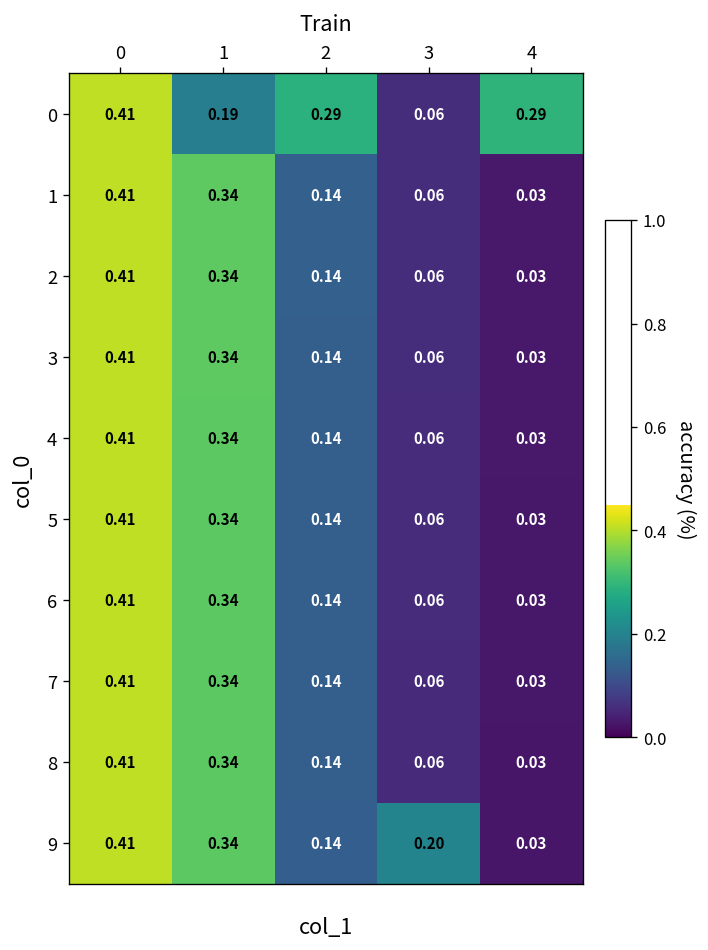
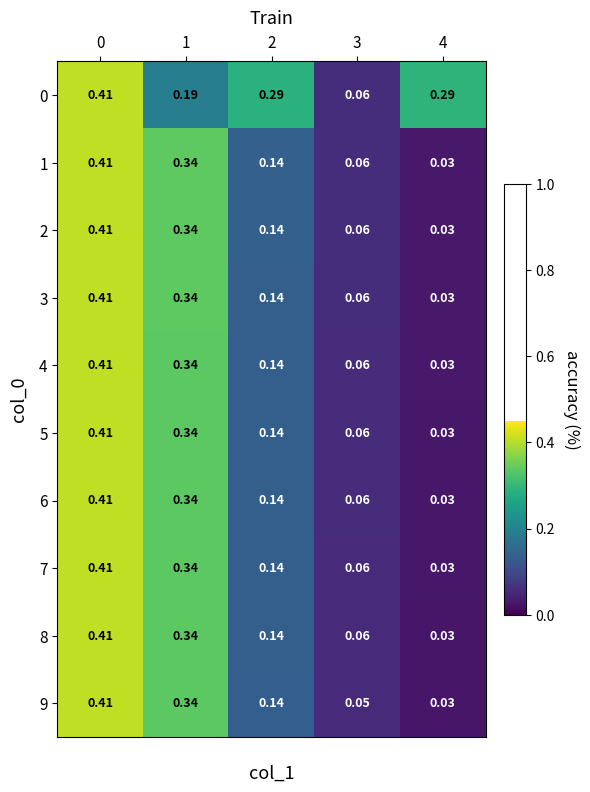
  {
    "0": {
      "0": 0.41,
      "1": 0.19,
      "2": 0.29,
      "3": 0.06,
      "4": 0.29
    },
    "1": {
      "0": 0.41,
      "1": 0.34,
      "2": 0.14,
      "3": 0.06,
      "4": 0.03
    },
    "2": {
      "0": 0.41,
      "1": 0.34,
      "2": 0.14,
      "3": 0.06,
      "4": 0.03
    },
    "3": {
      "0": 0.41,
      "1": 0.34,
      "2": 0.14,
      "3": 0.06,
      "4": 0.03
    },
    "4": {
      "0": 0.41,
      "1": 0.34,
      "2": 0.14,
      "3": 0.06,
      "4": 0.03
    },
    "5": {
      "0": 0.41,
      "1": 0.34,
      "2": 0.14,
      "3": 0.06,
      "4": 0.03
    },
    "6": {
      "0": 0.41,
      "1": 0.34,
      "2": 0.14,
      "3": 0.06,
      "4": 0.03
    },
    "7": {
      "0": 0.41,
      "1": 0.34,
      "2": 0.14,
      "3": 0.06,
      "4": 0.03
    },
    "8": {
      "0": 0.41,
      "1": 0.34,
      "2": 0.14,
      "3": 0.06,
      "4": 0.03
    },
    "9": {
      "0": 0.41,
      "1": 0.34,
      "2": 0.14,
-     "3": 0.20,
+     "3": 0.05,
      "4": 0.03
    }
  }
